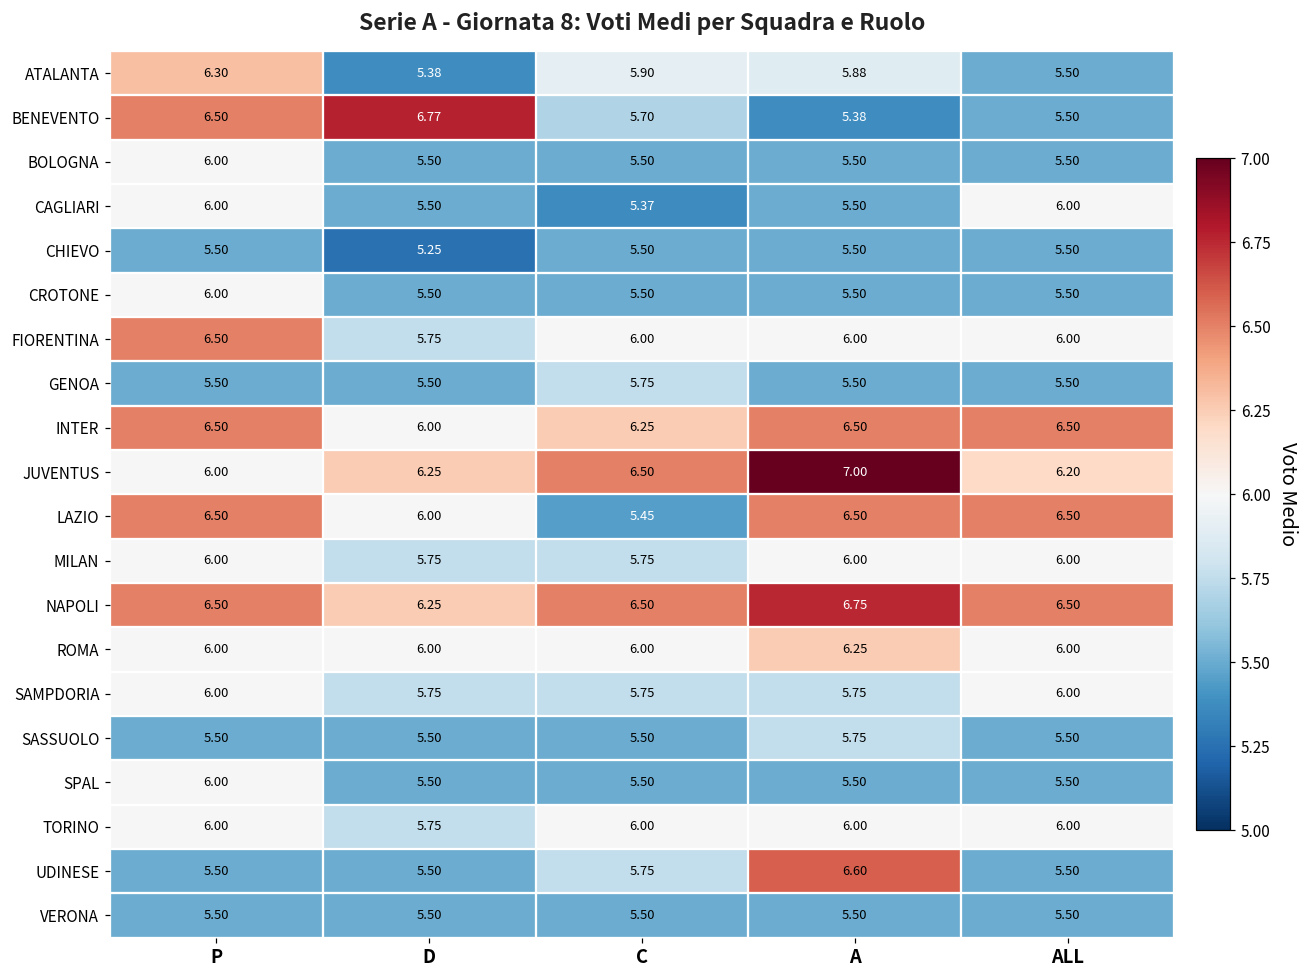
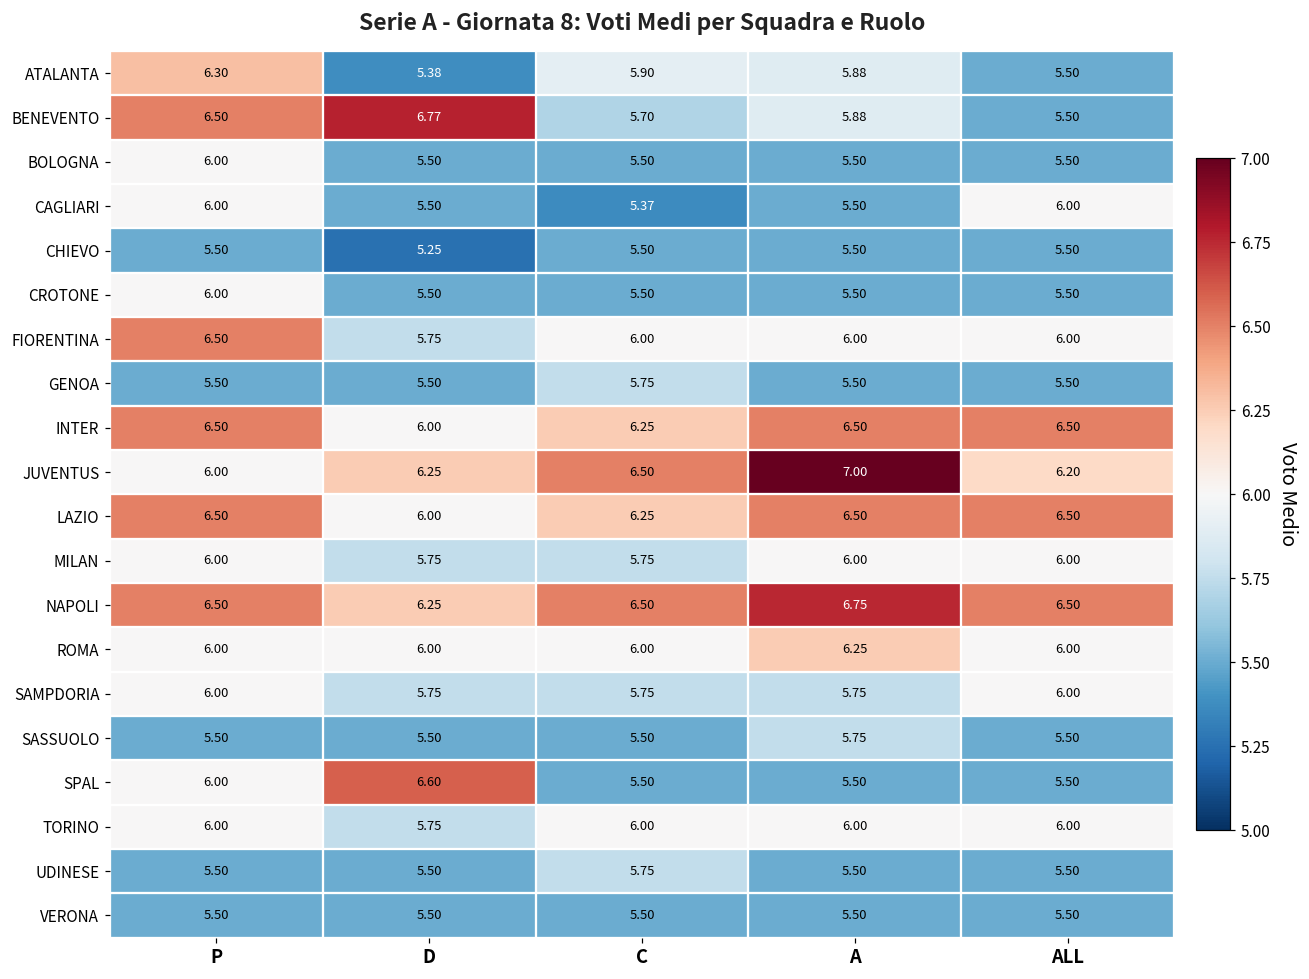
  {
    "ATALANTA": {
      "P": 6.30,
      "D": 5.38,
      "C": 5.90,
      "A": 5.88,
      "ALL": 5.50
    },
    "BENEVENTO": {
      "P": 6.50,
      "D": 6.77,
      "C": 5.70,
-     "A": 5.38,
+     "A": 5.88,
      "ALL": 5.50
    },
    "BOLOGNA": {
      "P": 6.00,
      "D": 5.50,
      "C": 5.50,
      "A": 5.50,
      "ALL": 5.50
    },
    "CAGLIARI": {
      "P": 6.00,
      "D": 5.50,
      "C": 5.37,
      "A": 5.50,
      "ALL": 6.00
    },
    "CHIEVO": {
      "P": 5.50,
      "D": 5.25,
      "C": 5.50,
      "A": 5.50,
      "ALL": 5.50
    },
    "CROTONE": {
      "P": 6.00,
      "D": 5.50,
      "C": 5.50,
      "A": 5.50,
      "ALL": 5.50
    },
    "FIORENTINA": {
      "P": 6.50,
      "D": 5.75,
      "C": 6.00,
      "A": 6.00,
      "ALL": 6.00
    },
    "GENOA": {
      "P": 5.50,
      "D": 5.50,
      "C": 5.75,
      "A": 5.50,
      "ALL": 5.50
    },
    "INTER": {
      "P": 6.50,
      "D": 6.00,
      "C": 6.25,
      "A": 6.50,
      "ALL": 6.50
    },
    "JUVENTUS": {
      "P": 6.00,
      "D": 6.25,
      "C": 6.50,
      "A": 7.00,
      "ALL": 6.20
    },
    "LAZIO": {
      "P": 6.50,
      "D": 6.00,
-     "C": 5.45,
+     "C": 6.25,
      "A": 6.50,
      "ALL": 6.50
    },
    "MILAN": {
      "P": 6.00,
      "D": 5.75,
      "C": 5.75,
      "A": 6.00,
      "ALL": 6.00
    },
    "NAPOLI": {
      "P": 6.50,
      "D": 6.25,
      "C": 6.50,
      "A": 6.75,
      "ALL": 6.50
    },
    "ROMA": {
      "P": 6.00,
      "D": 6.00,
      "C": 6.00,
      "A": 6.25,
      "ALL": 6.00
    },
    "SAMPDORIA": {
      "P": 6.00,
      "D": 5.75,
      "C": 5.75,
      "A": 5.75,
      "ALL": 6.00
    },
    "SASSUOLO": {
      "P": 5.50,
      "D": 5.50,
      "C": 5.50,
      "A": 5.75,
      "ALL": 5.50
    },
    "SPAL": {
      "P": 6.00,
-     "D": 5.50,
+     "D": 6.60,
      "C": 5.50,
      "A": 5.50,
      "ALL": 5.50
    },
    "TORINO": {
      "P": 6.00,
      "D": 5.75,
      "C": 6.00,
      "A": 6.00,
      "ALL": 6.00
    },
    "UDINESE": {
      "P": 5.50,
      "D": 5.50,
      "C": 5.75,
-     "A": 6.60,
+     "A": 5.50,
      "ALL": 5.50
    },
    "VERONA": {
      "P": 5.50,
      "D": 5.50,
      "C": 5.50,
      "A": 5.50,
      "ALL": 5.50
    }
  }
